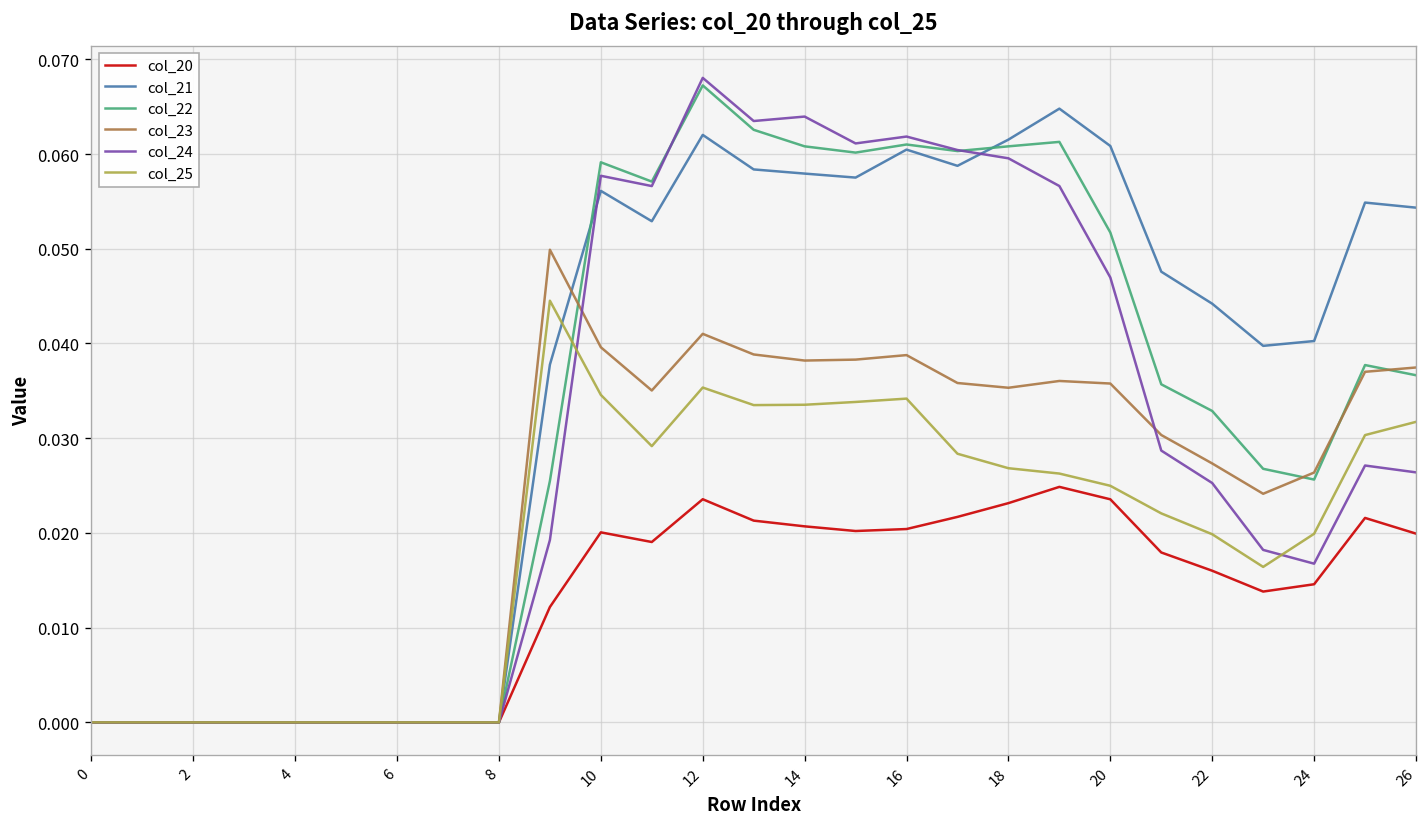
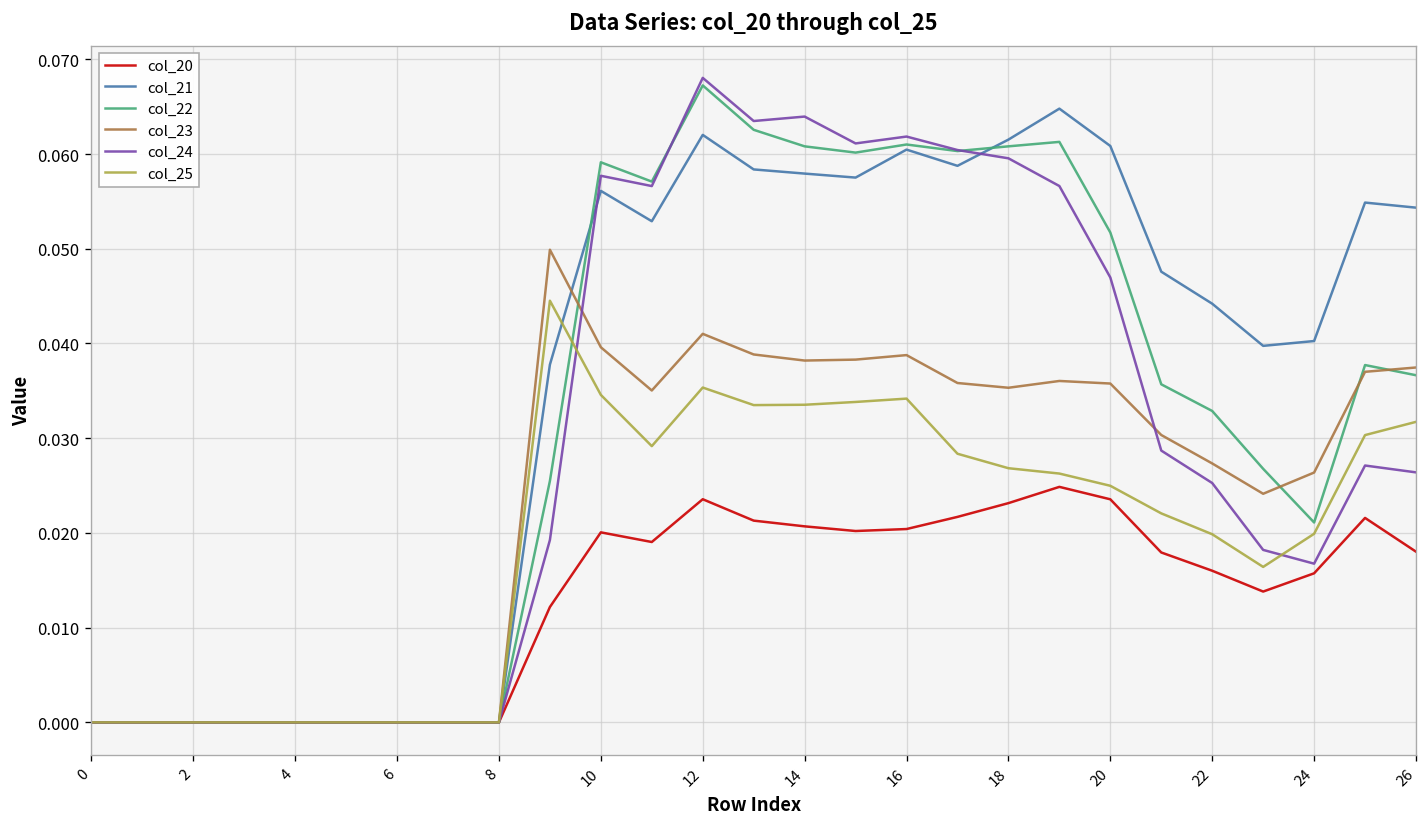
  {
    "col_20": {
      "10": 0.020,
      "12": 0.024,
      "14": 0.021,
      "16": 0.020,
      "18": 0.023,
      "20": 0.024,
      "22": 0.016,
-     "24": 0.015,
-     "26": 0.020
+     "24": 0.016,
+     "26": 0.018
    },
    "col_21": {
      "10": 0.056,
      "12": 0.062,
      "14": 0.058,
      "16": 0.060,
      "18": 0.062,
      "20": 0.061,
      "22": 0.044,
      "24": 0.040,
      "26": 0.054
    },
    "col_22": {
      "10": 0.059,
      "12": 0.067,
      "14": 0.061,
      "16": 0.061,
      "18": 0.061,
      "20": 0.052,
      "22": 0.033,
-     "24": 0.026,
+     "24": 0.021,
      "26": 0.037
    },
    "col_24": {
      "10": 0.058,
      "12": 0.068,
      "14": 0.064,
      "16": 0.062,
      "18": 0.060,
      "20": 0.047,
      "22": 0.025,
      "24": 0.017,
      "26": 0.026
    }
  }
